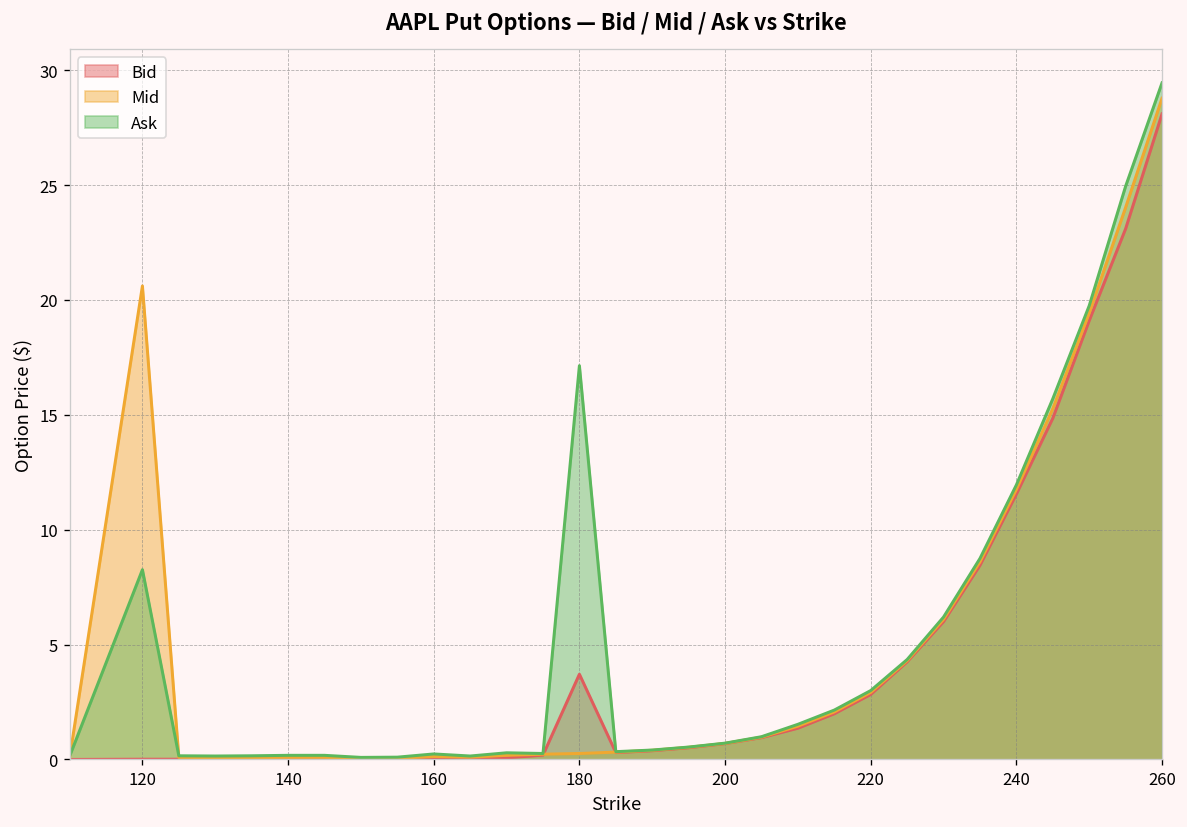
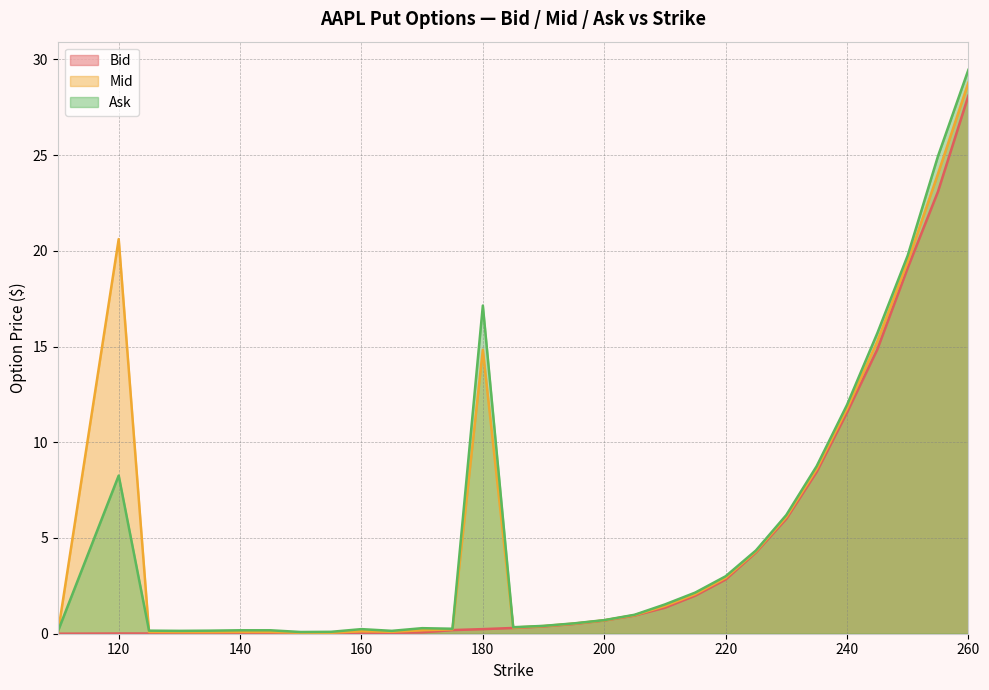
  {
    "Bid": {
      "120": 0.0,
-     "180": 3.7,
+     "180": 0.2,
      "240": 11.6,
      "260": 28.1
    },
    "Mid": {
      "120": 20.6,
-     "180": 0.3,
+     "180": 14.8,
      "240": 11.8,
      "260": 28.8
    },
    "Ask": {
      "120": 8.3,
      "180": 17.1,
      "240": 12.0,
      "260": 29.5
    }
  }
